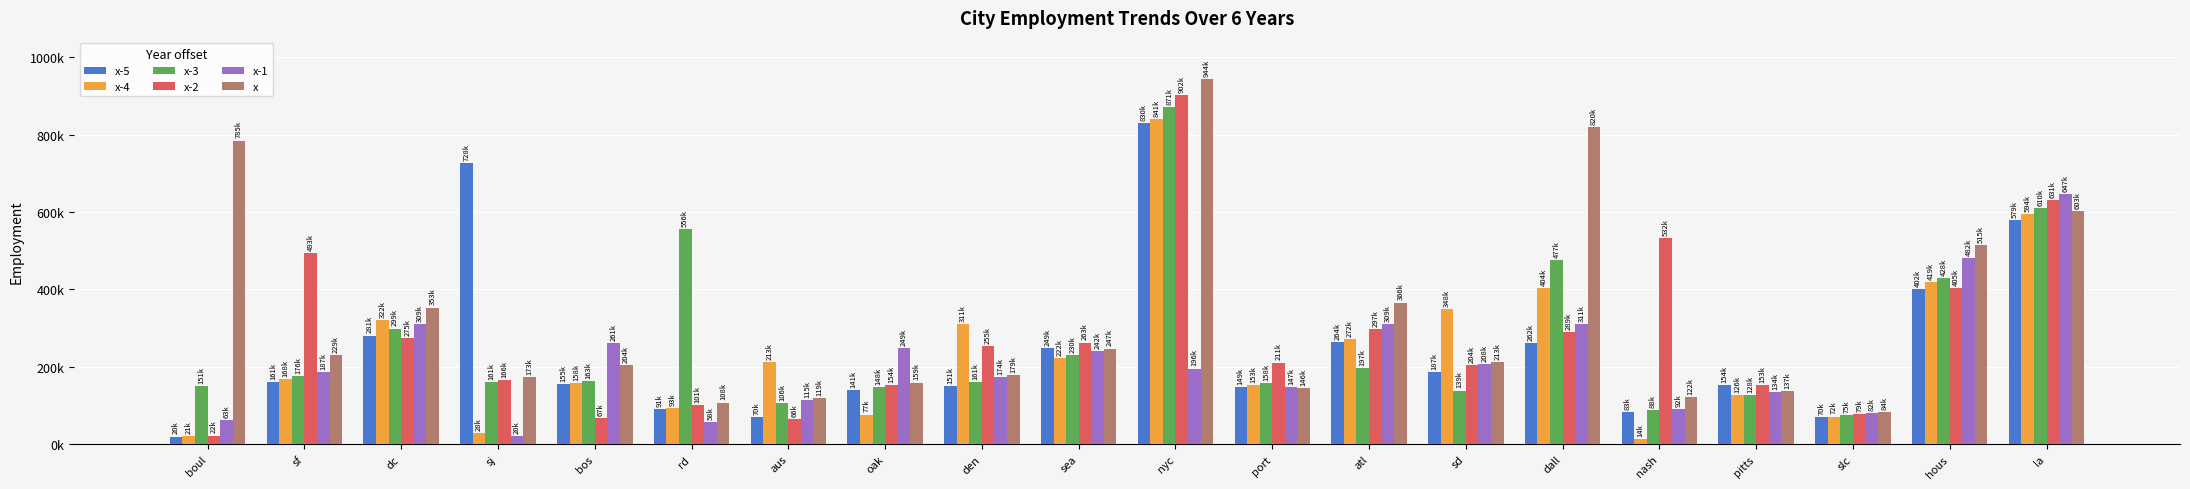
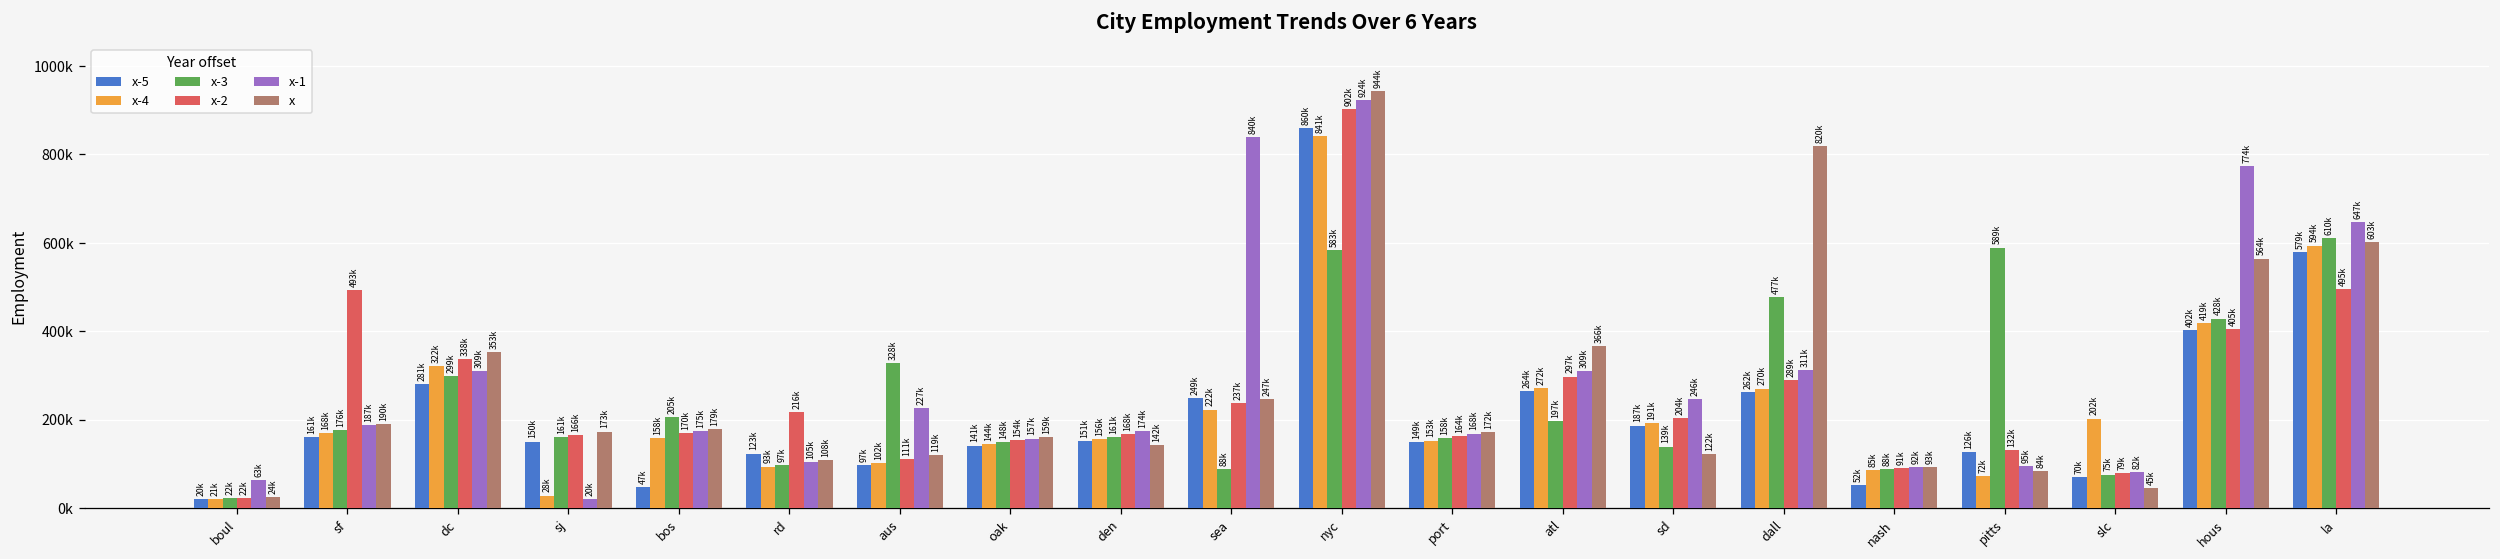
  {
    "x-5": {
      "boul": "20k",
      "sf": "161k",
      "dc": "281k",
-     "sj": "728k",
-     "bos": "155k",
-     "rd": "91k",
-     "aus": "70k",
+     "sj": "150k",
+     "bos": "47k",
+     "rd": "123k",
+     "aus": "97k",
      "oak": "141k",
      "den": "151k",
      "sea": "249k",
-     "nyc": "830k",
+     "nyc": "860k",
      "port": "149k",
      "atl": "264k",
      "sd": "187k",
      "dall": "262k",
-     "nash": "83k",
-     "pitts": "154k",
+     "nash": "52k",
+     "pitts": "126k",
      "slc": "70k",
      "hous": "402k",
      "la": "579k"
    },
    "x-4": {
      "boul": "21k",
      "sf": "168k",
      "dc": "322k",
      "sj": "28k",
      "bos": "158k",
      "rd": "93k",
-     "aus": "213k",
-     "oak": "77k",
-     "den": "311k",
+     "aus": "102k",
+     "oak": "144k",
+     "den": "156k",
      "sea": "222k",
      "nyc": "841k",
      "port": "153k",
      "atl": "272k",
-     "sd": "348k",
-     "dall": "404k",
-     "nash": "14k",
-     "pitts": "126k",
-     "slc": "72k",
+     "sd": "191k",
+     "dall": "270k",
+     "nash": "85k",
+     "pitts": "72k",
+     "slc": "202k",
      "hous": "419k",
      "la": "594k"
    },
    "x-3": {
-     "boul": "151k",
+     "boul": "22k",
      "sf": "176k",
      "dc": "299k",
      "sj": "161k",
-     "bos": "163k",
-     "rd": "556k",
-     "aus": "106k",
+     "bos": "205k",
+     "rd": "97k",
+     "aus": "328k",
      "oak": "148k",
      "den": "161k",
-     "sea": "230k",
-     "nyc": "871k",
+     "sea": "88k",
+     "nyc": "583k",
      "port": "158k",
      "atl": "197k",
      "sd": "139k",
      "dall": "477k",
      "nash": "88k",
-     "pitts": "128k",
+     "pitts": "589k",
      "slc": "75k",
      "hous": "428k",
      "la": "610k"
    },
    "x-2": {
      "boul": "22k",
      "sf": "493k",
-     "dc": "275k",
+     "dc": "338k",
      "sj": "166k",
-     "bos": "67k",
-     "rd": "101k",
-     "aus": "66k",
+     "bos": "170k",
+     "rd": "216k",
+     "aus": "111k",
      "oak": "154k",
-     "den": "255k",
-     "sea": "263k",
+     "den": "168k",
+     "sea": "237k",
      "nyc": "902k",
-     "port": "211k",
+     "port": "164k",
      "atl": "297k",
      "sd": "204k",
      "dall": "289k",
-     "nash": "532k",
-     "pitts": "153k",
+     "nash": "91k",
+     "pitts": "132k",
      "slc": "79k",
      "hous": "405k",
-     "la": "631k"
+     "la": "495k"
    },
    "x-1": {
      "boul": "63k",
      "sf": "187k",
      "dc": "309k",
      "sj": "20k",
-     "bos": "261k",
-     "rd": "58k",
-     "aus": "115k",
-     "oak": "249k",
+     "bos": "175k",
+     "rd": "105k",
+     "aus": "227k",
+     "oak": "157k",
      "den": "174k",
-     "sea": "242k",
-     "nyc": "196k",
-     "port": "147k",
+     "sea": "840k",
+     "nyc": "924k",
+     "port": "168k",
      "atl": "309k",
-     "sd": "208k",
+     "sd": "246k",
      "dall": "311k",
      "nash": "92k",
-     "pitts": "134k",
+     "pitts": "95k",
      "slc": "82k",
-     "hous": "482k",
+     "hous": "774k",
      "la": "647k"
    },
    "x": {
-     "boul": "785k",
-     "sf": "229k",
+     "boul": "24k",
+     "sf": "190k",
      "dc": "353k",
      "sj": "173k",
-     "bos": "204k",
+     "bos": "179k",
      "rd": "108k",
      "aus": "119k",
      "oak": "159k",
-     "den": "179k",
+     "den": "142k",
      "sea": "247k",
      "nyc": "944k",
-     "port": "146k",
+     "port": "172k",
      "atl": "366k",
-     "sd": "213k",
+     "sd": "122k",
      "dall": "820k",
-     "nash": "122k",
-     "pitts": "137k",
-     "slc": "84k",
-     "hous": "515k",
+     "nash": "93k",
+     "pitts": "84k",
+     "slc": "45k",
+     "hous": "564k",
      "la": "603k"
    }
  }
